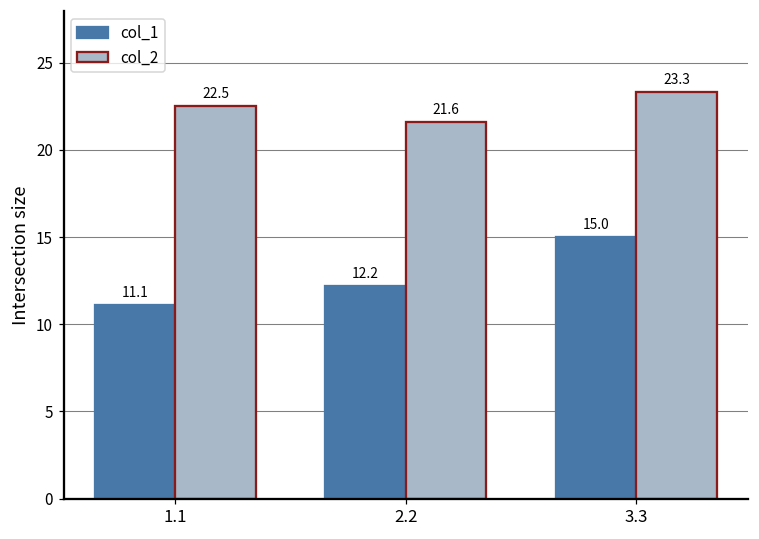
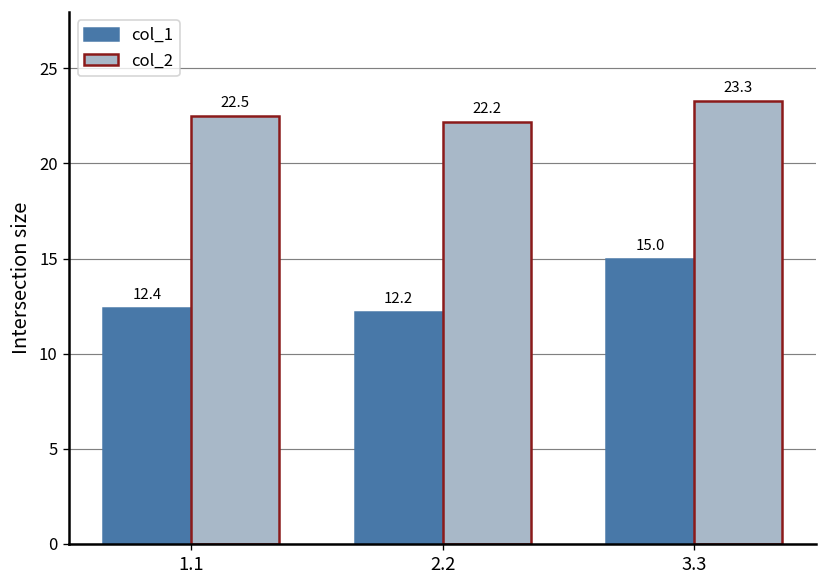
  {
    "col_1": {
-     "1.1": 11.1,
+     "1.1": 12.4,
      "2.2": 12.2,
      "3.3": 15.0
    },
    "col_2": {
      "1.1": 22.5,
-     "2.2": 21.6,
+     "2.2": 22.2,
      "3.3": 23.3
    }
  }
